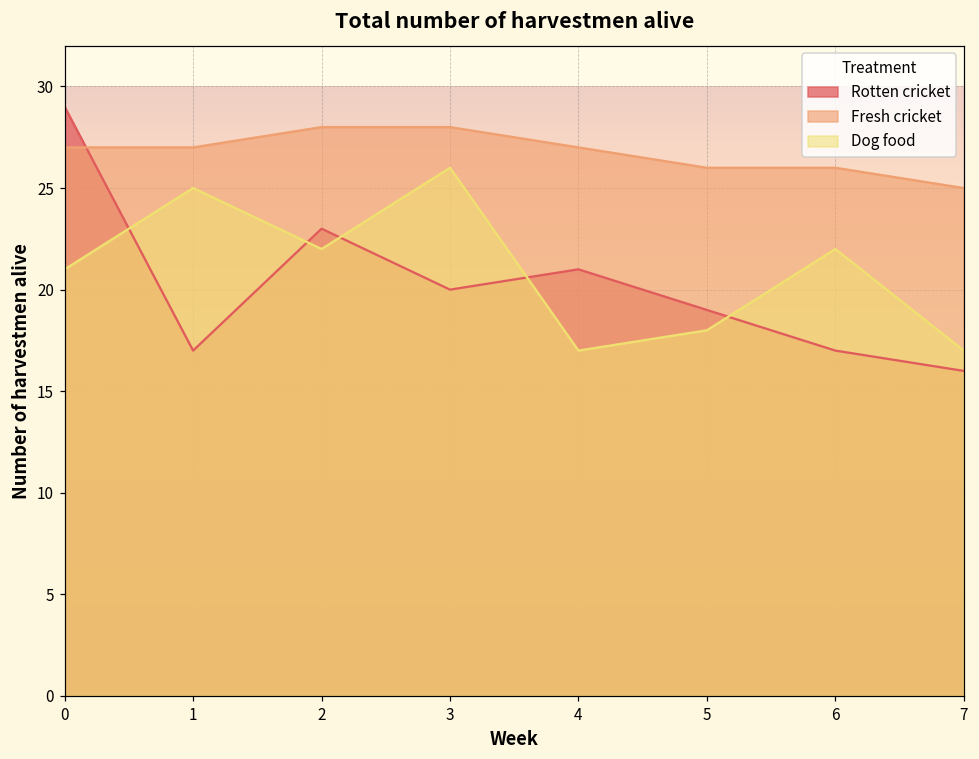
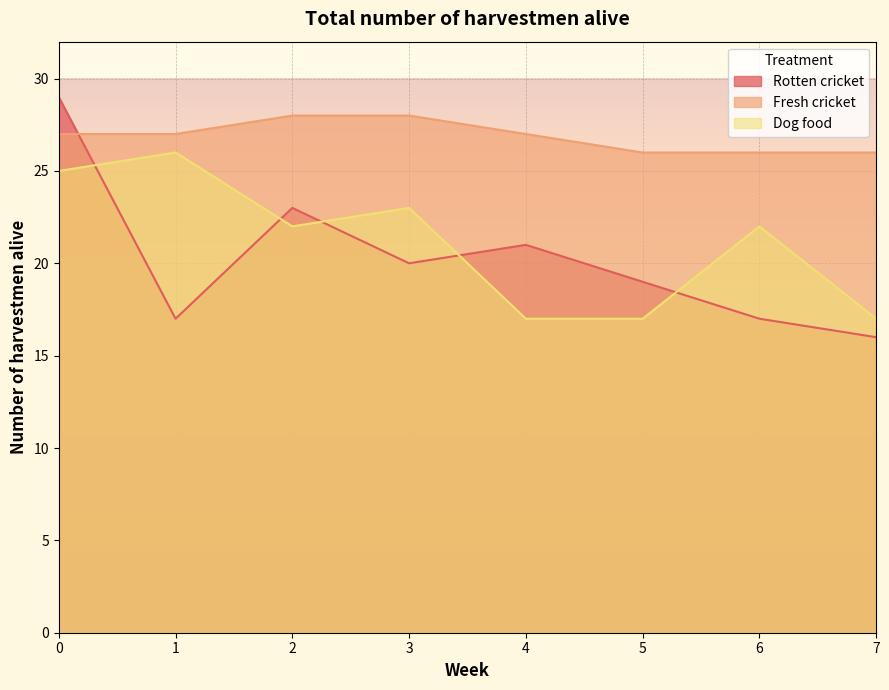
  {
    "Rotten cricket": {
      "0": 29,
      "1": 17,
      "2": 23,
      "3": 20,
      "4": 21,
      "5": 19,
      "6": 17,
      "7": 16
    },
    "Fresh cricket": {
      "0": 27,
      "1": 27,
      "2": 28,
      "3": 28,
      "4": 27,
      "5": 26,
      "6": 26,
-     "7": 25
+     "7": 26
    },
    "Dog food": {
-     "0": 21,
-     "1": 25,
+     "0": 25,
+     "1": 26,
      "2": 22,
-     "3": 26,
+     "3": 23,
      "4": 17,
-     "5": 18,
+     "5": 17,
      "6": 22,
      "7": 17
    }
  }
